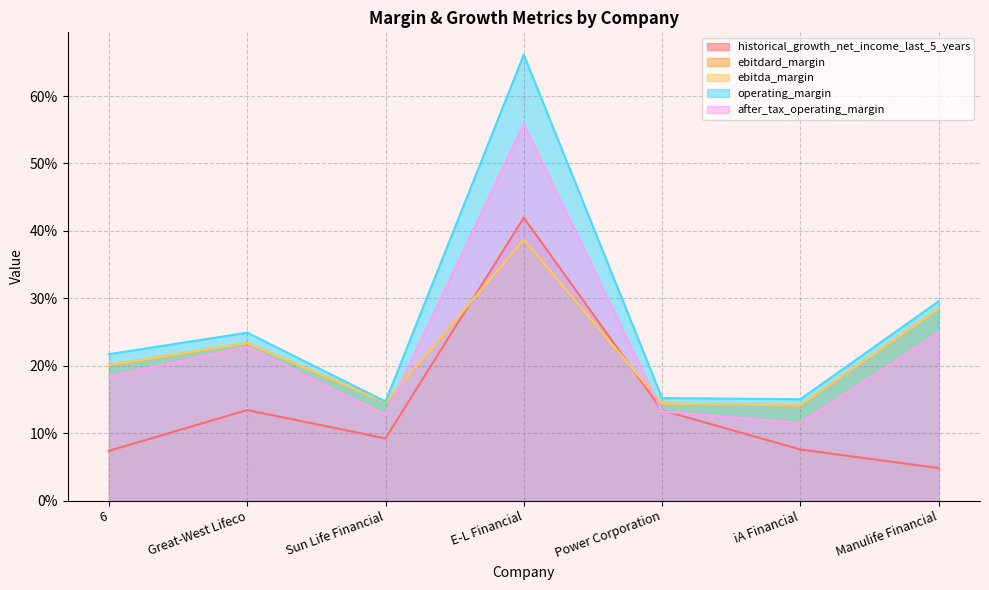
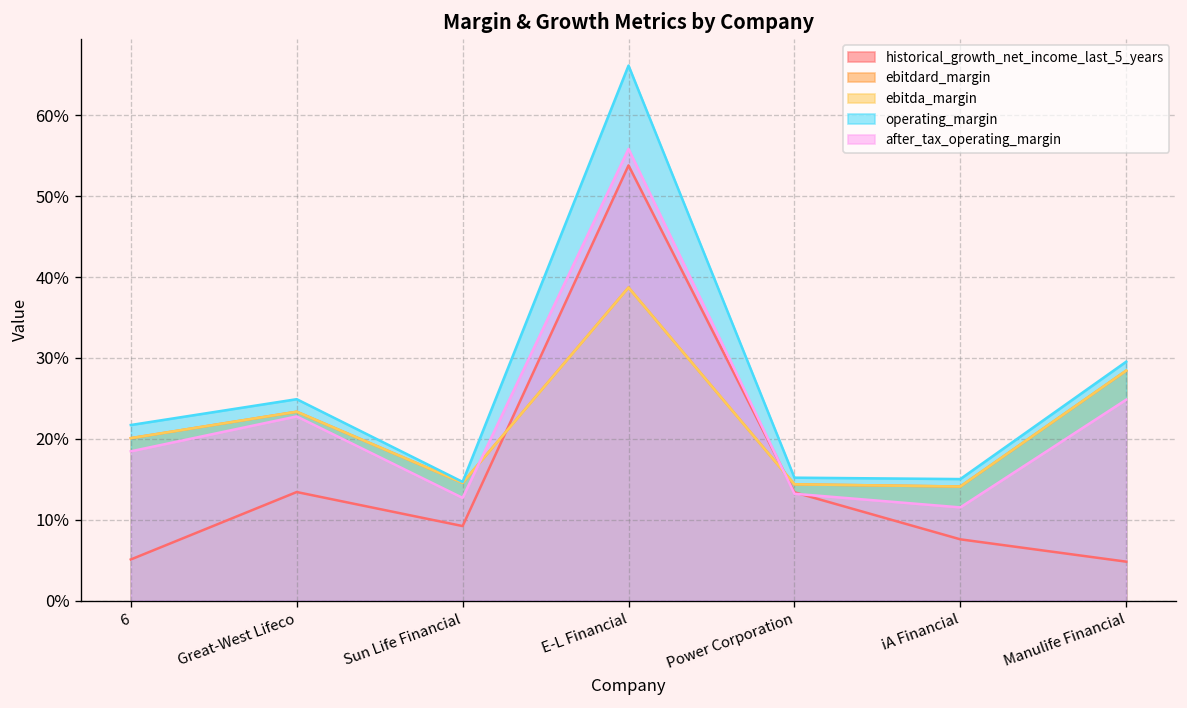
  {
    "historical_growth_net_income_last_5_years": {
-     "6": "7%",
+     "6": "5%",
      "Great-West Lifeco": "13%",
      "Sun Life Financial": "9%",
-     "E-L Financial": "42%",
+     "E-L Financial": "54%",
      "iA Financial": "8%",
      "Manulife Financial": "5%"
    },
    "ebitda_margin": {
      "6": "20%",
      "Great-West Lifeco": "23%",
      "E-L Financial": "39%",
      "Power Corporation": "14%",
      "iA Financial": "14%",
      "Manulife Financial": "28%"
    },
    "operating_margin": {
      "6": "22%",
      "Great-West Lifeco": "25%",
      "E-L Financial": "66%",
      "Power Corporation": "15%",
      "iA Financial": "15%",
      "Manulife Financial": "30%"
    },
    "after_tax_operating_margin": {
      "6": "18%",
      "Great-West Lifeco": "23%",
      "Sun Life Financial": "13%",
      "E-L Financial": "56%",
      "iA Financial": "12%",
      "Manulife Financial": "25%"
    }
  }
